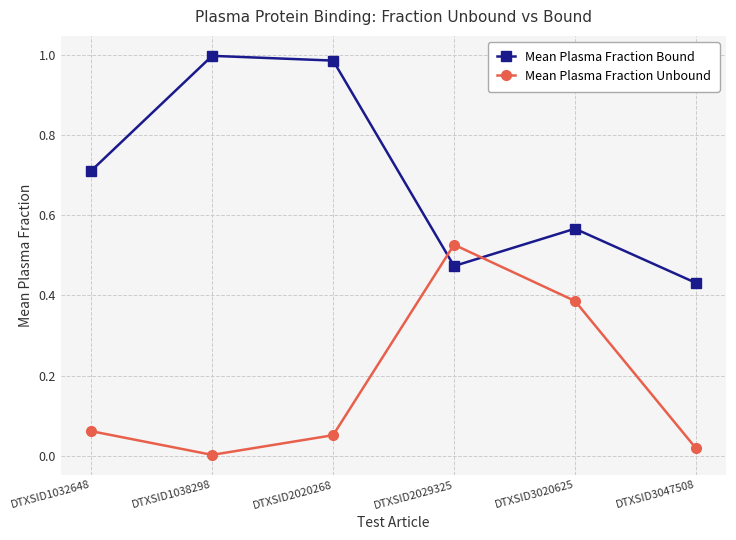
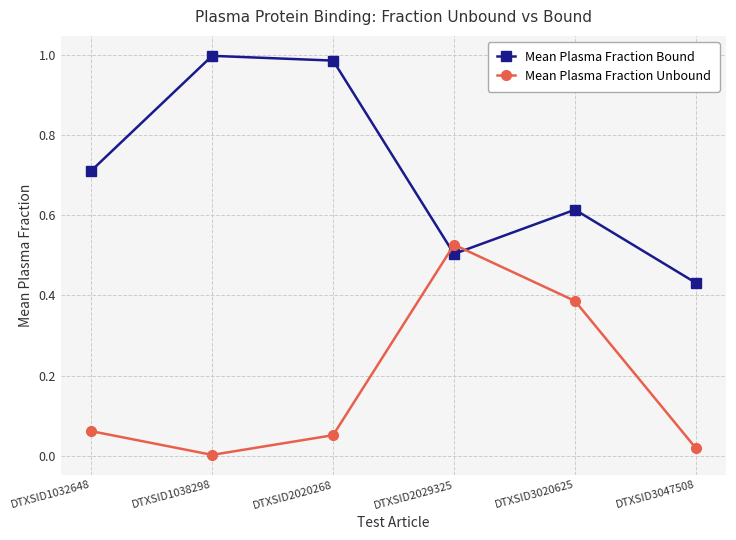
  {
    "Mean Plasma Fraction Bound": {
      "DTXSID1032648": 0.71,
      "DTXSID1038298": 1.00,
      "DTXSID2020268": 0.99,
-     "DTXSID2029325": 0.47,
-     "DTXSID3020625": 0.57,
+     "DTXSID2029325": 0.50,
+     "DTXSID3020625": 0.61,
      "DTXSID3047508": 0.43
    },
    "Mean Plasma Fraction Unbound": {
      "DTXSID1032648": 0.06,
      "DTXSID1038298": 0.00,
      "DTXSID2020268": 0.05,
      "DTXSID2029325": 0.53,
      "DTXSID3020625": 0.39,
      "DTXSID3047508": 0.02
    }
  }
